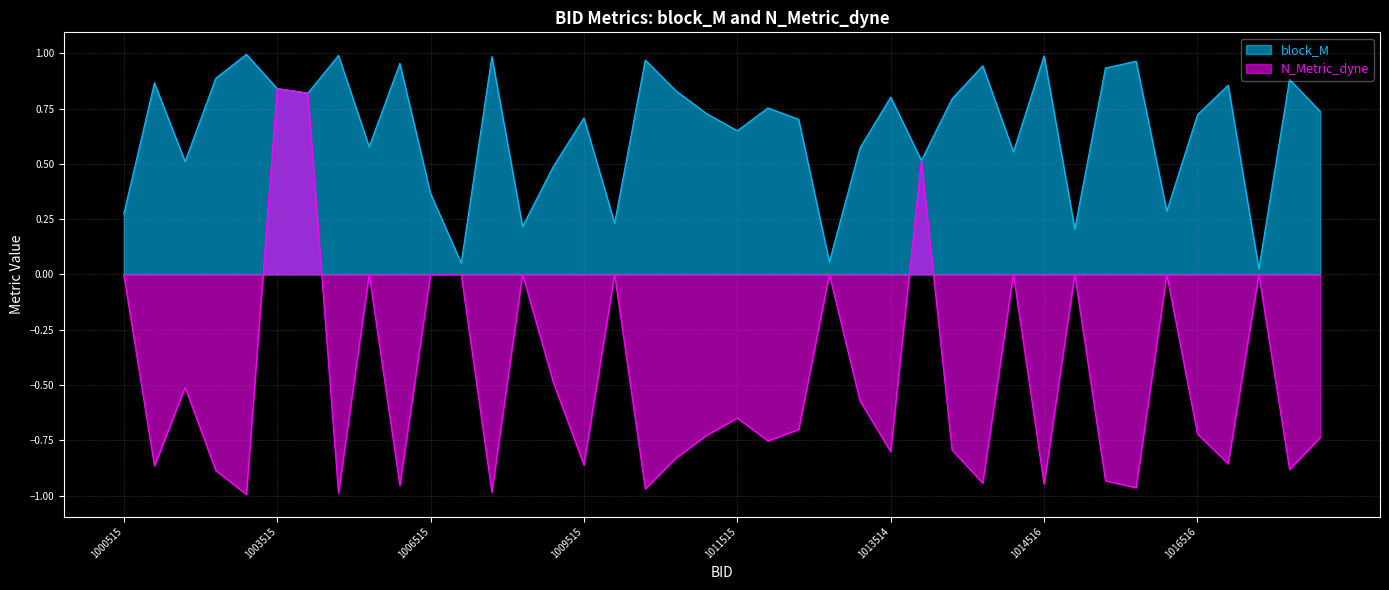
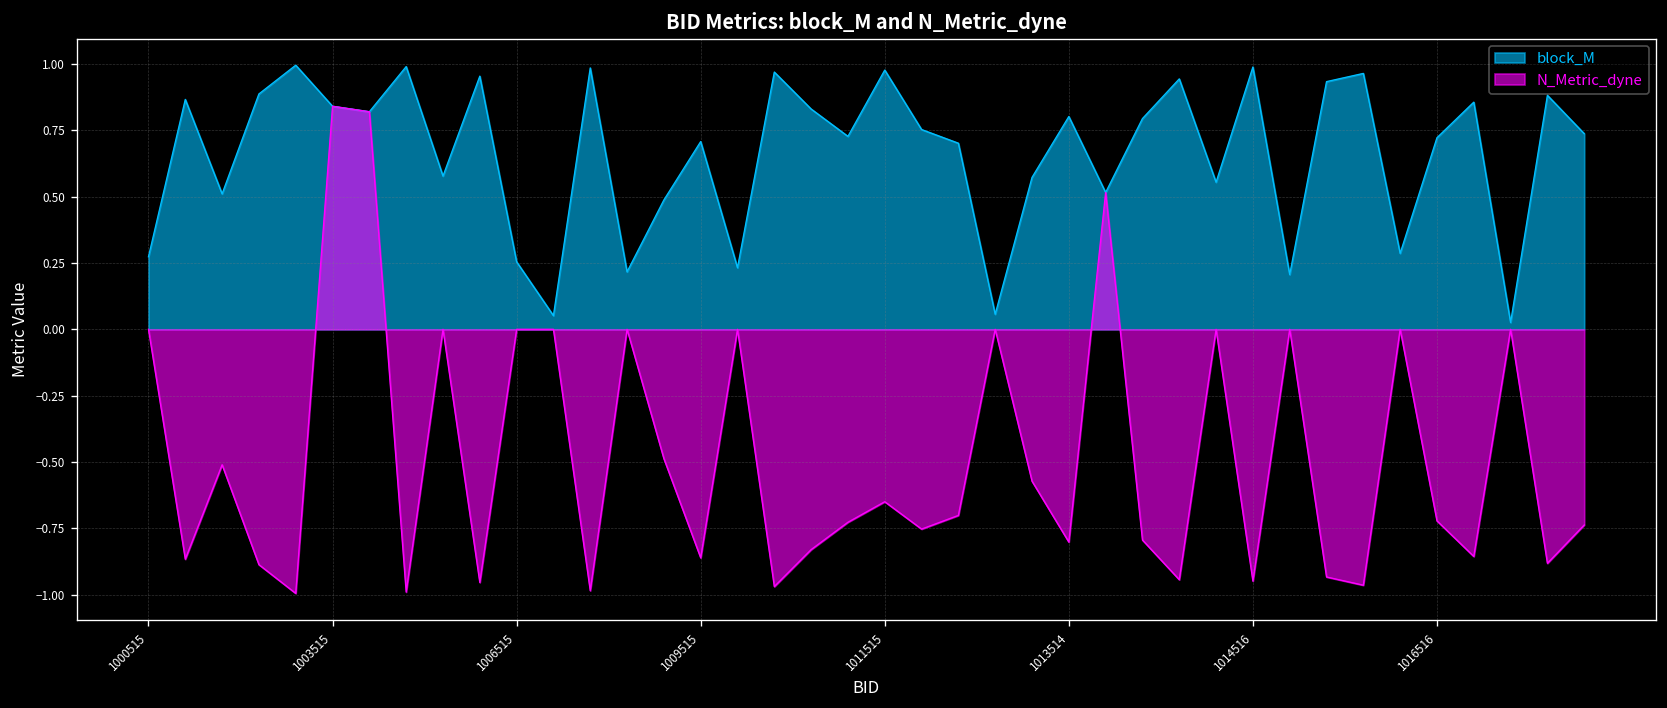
  {
    "block_M": {
      "1000515": 0.27,
-     "1006515": 0.37,
+     "1006515": 0.25,
      "1009515": 0.71,
-     "1011515": 0.65,
+     "1011515": 0.98,
      "1013514": 0.80,
      "1014516": 0.99,
      "1016516": 0.72
    }
  }
